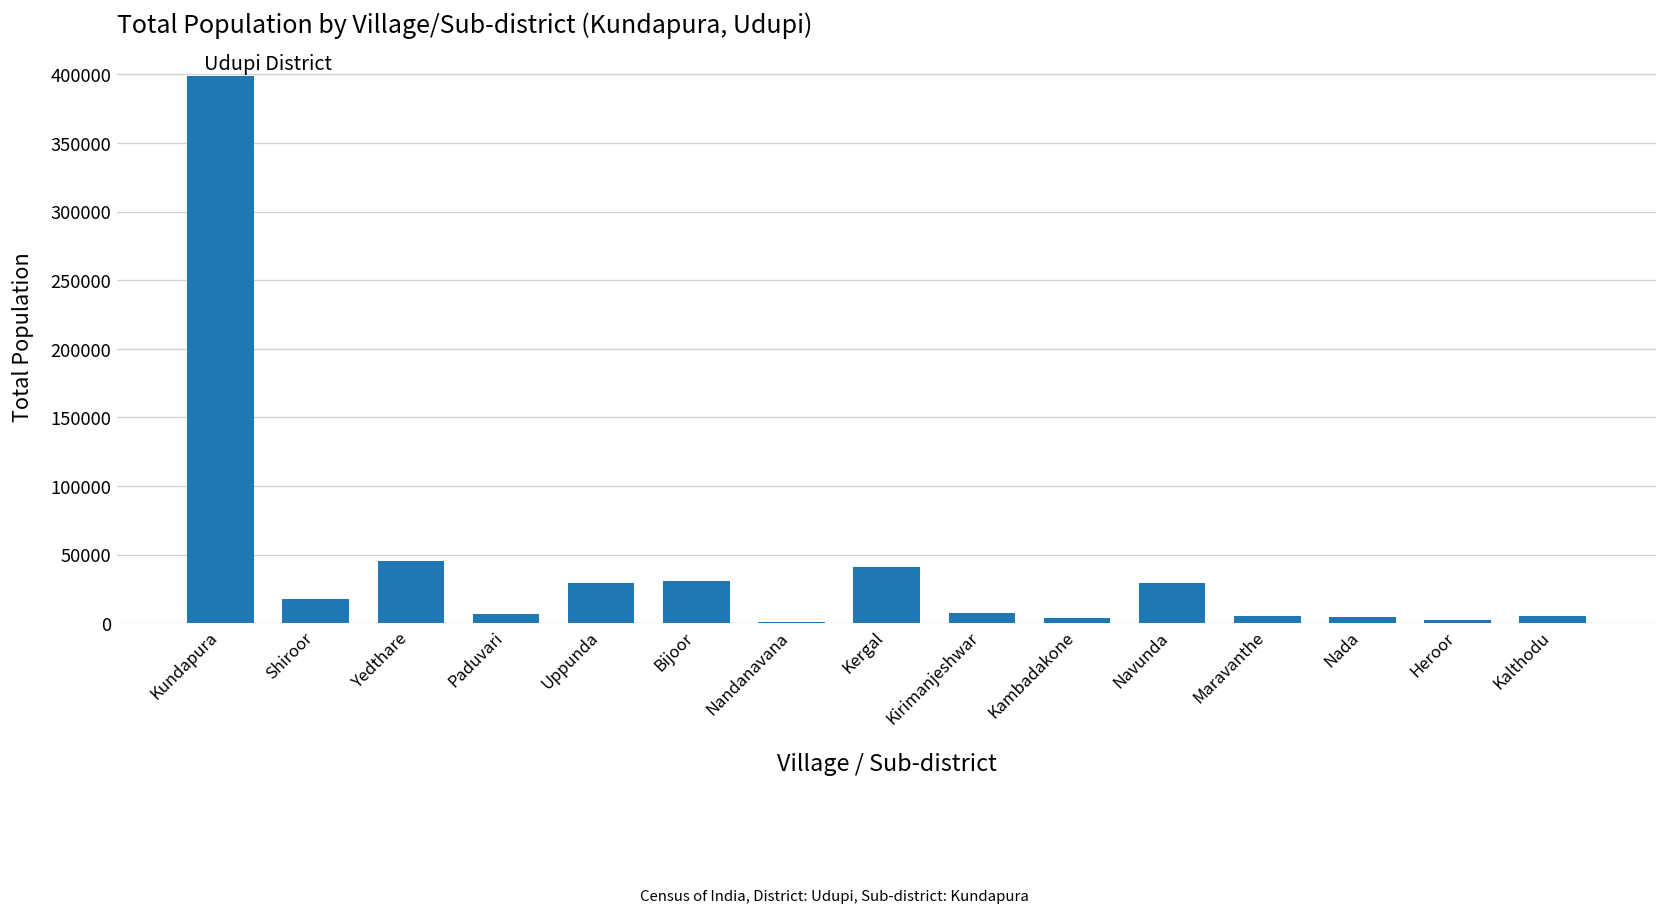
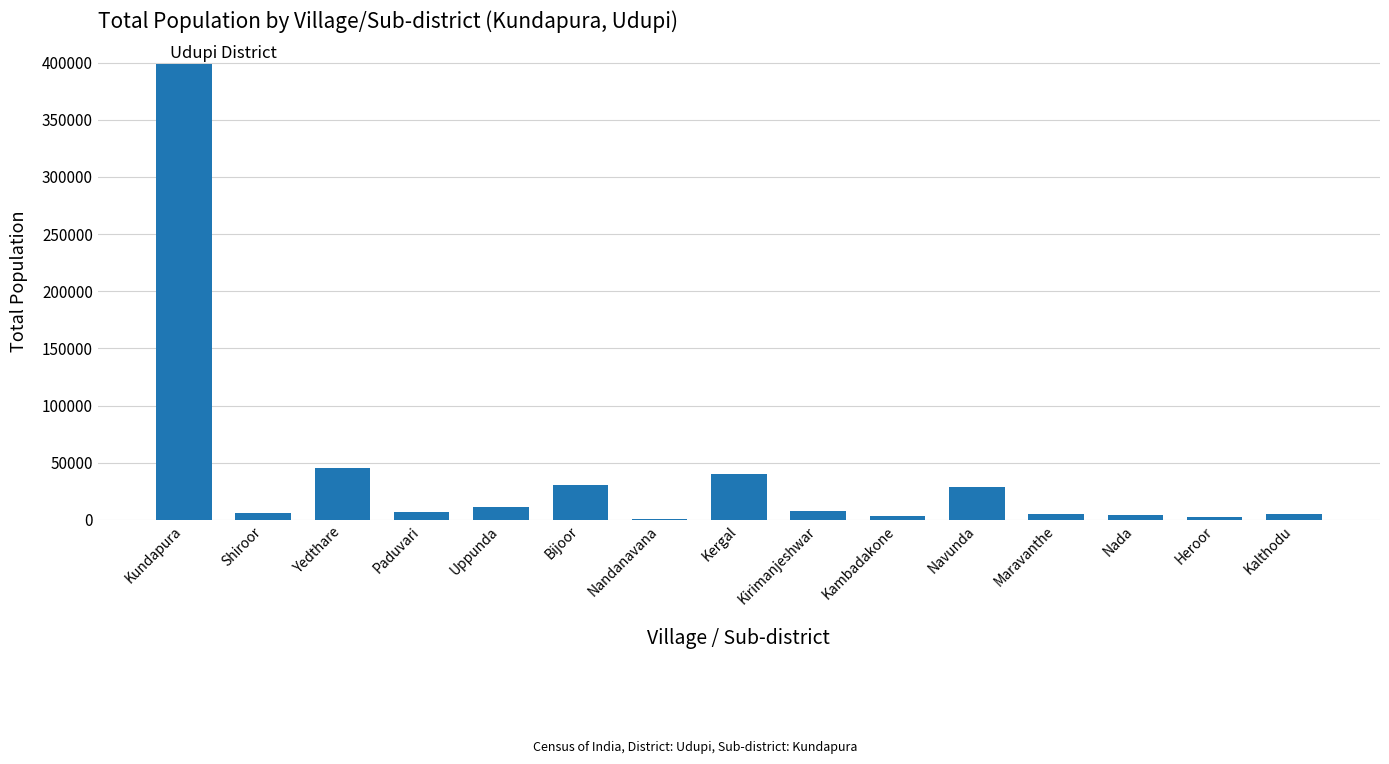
  {
    "Kundapura": 398000,
-   "Shiroor": 17000,
+   "Shiroor": 6000,
    "Yedthare": 45000,
    "Paduvari": 7000,
-   "Uppunda": 29000,
+   "Uppunda": 11000,
    "Bijoor": 30000,
    "Kergal": 41000,
    "Kirimanjeshwar": 7000,
    "Kambadakone": 4000,
    "Navunda": 29000,
    "Maravanthe": 5000,
    "Nada": 5000,
    "Heroor": 3000,
    "Kalthodu": 5000
  }
